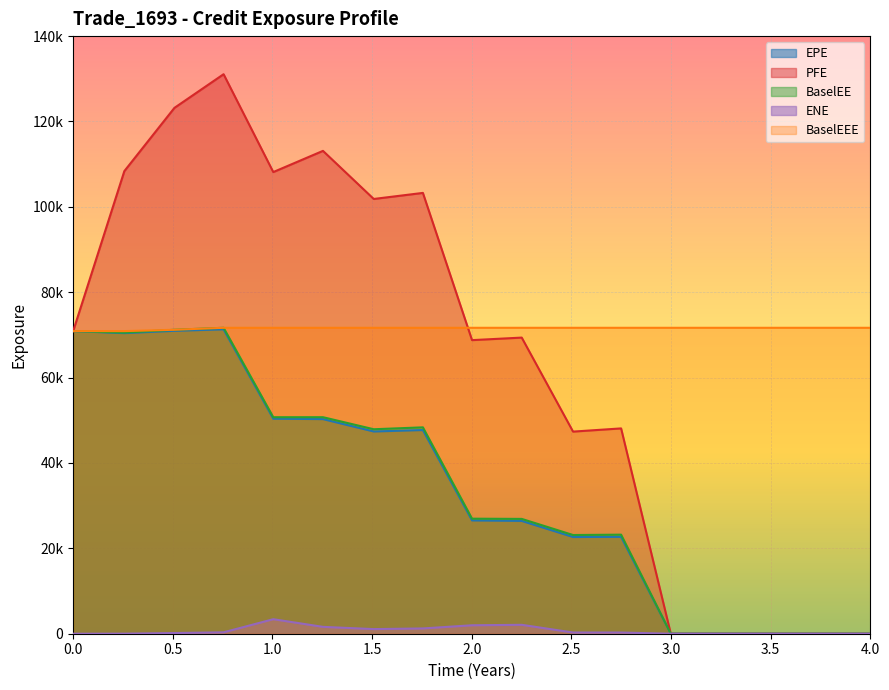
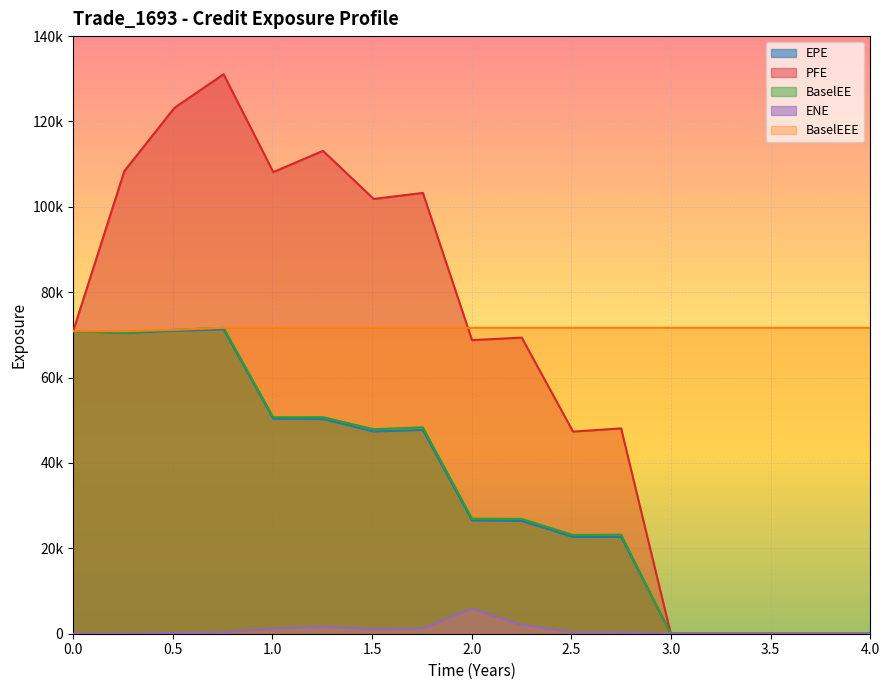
  {
    "ENE": {
      "0.0": 0,
-     "1.0": 3000,
-     "2.0": 2000
+     "1.0": 1000,
+     "2.0": 6000
    }
  }
